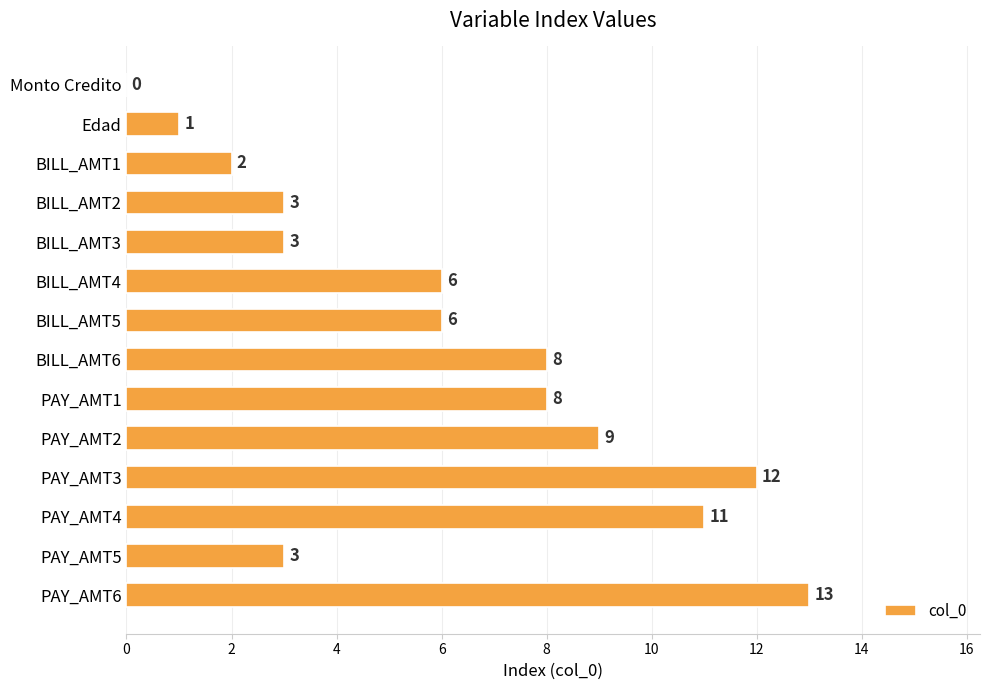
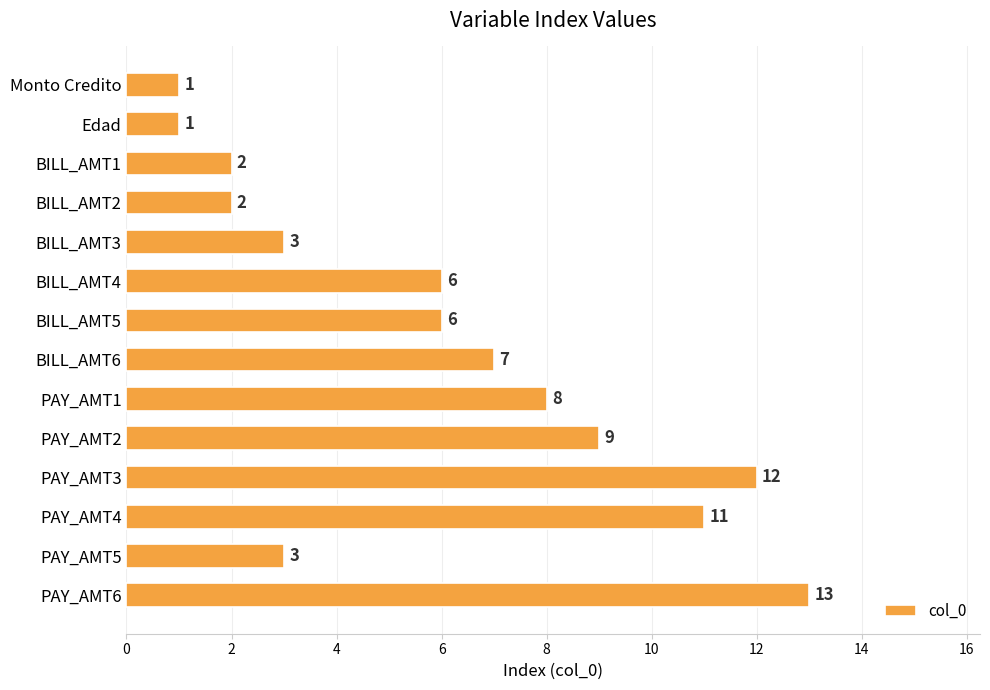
  {
-   "Monto Credito": 0,
+   "Monto Credito": 1,
    "Edad": 1,
    "BILL_AMT1": 2,
-   "BILL_AMT2": 3,
+   "BILL_AMT2": 2,
    "BILL_AMT3": 3,
    "BILL_AMT4": 6,
    "BILL_AMT5": 6,
-   "BILL_AMT6": 8,
+   "BILL_AMT6": 7,
    "PAY_AMT1": 8,
    "PAY_AMT2": 9,
    "PAY_AMT3": 12,
    "PAY_AMT4": 11,
    "PAY_AMT5": 3,
    "PAY_AMT6": 13
  }
